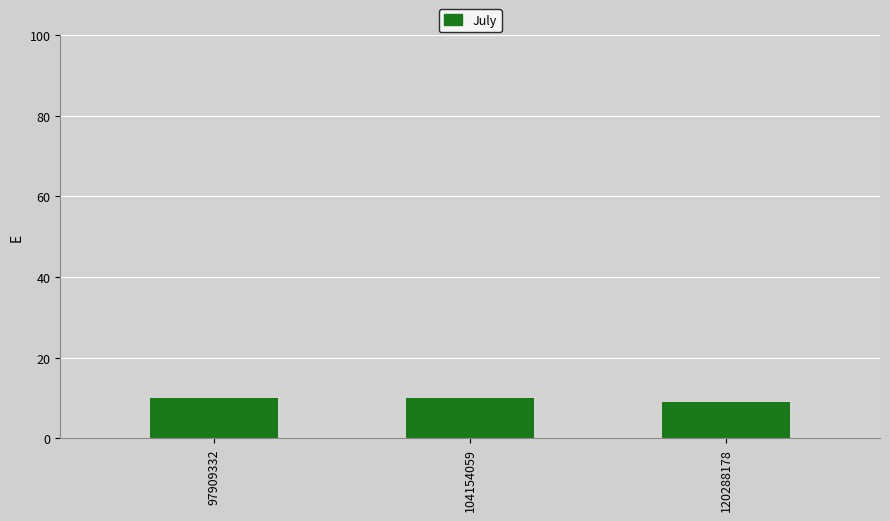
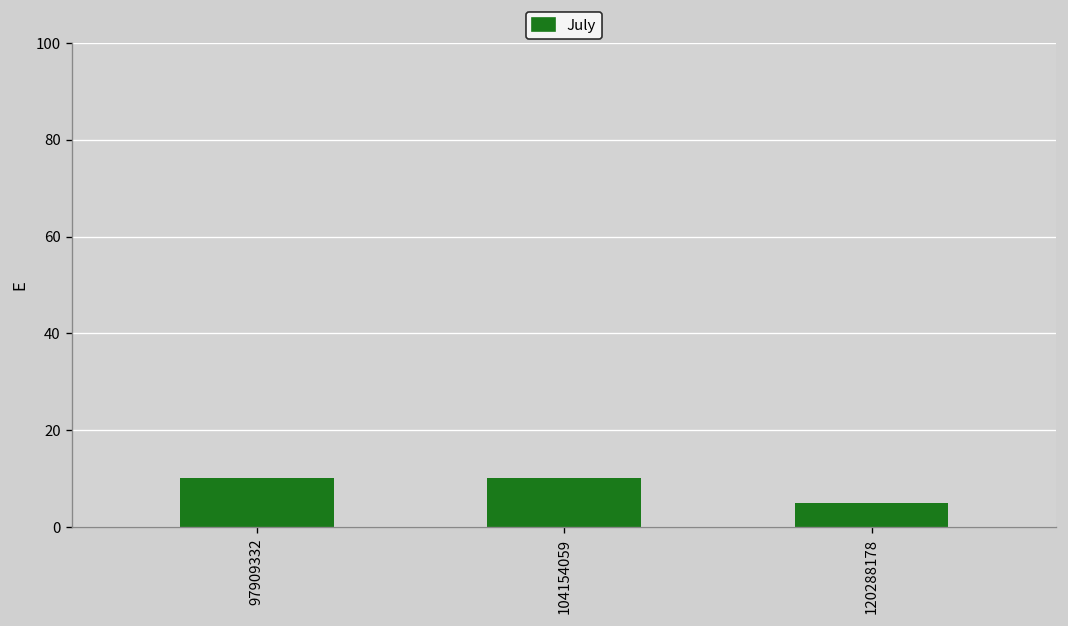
  {
    "97909332": 10,
    "104154059": 10,
-   "120288178": 9
+   "120288178": 5
  }
